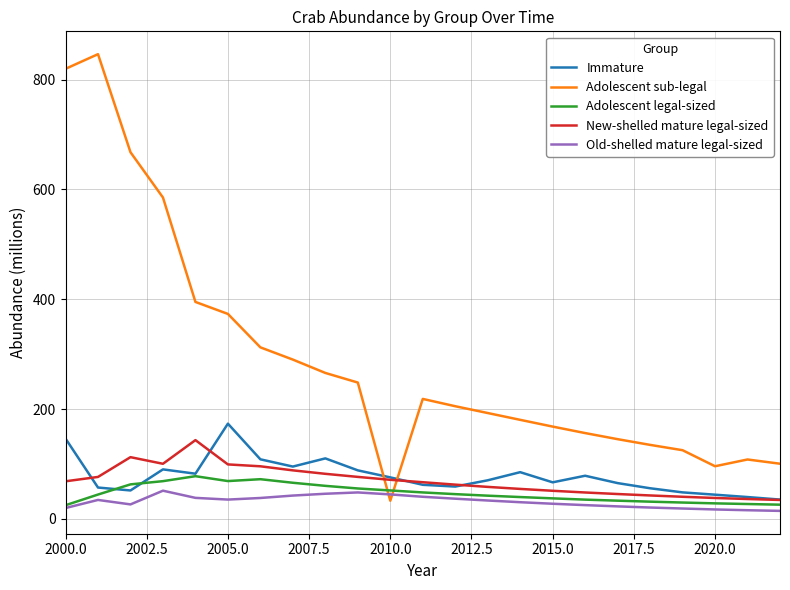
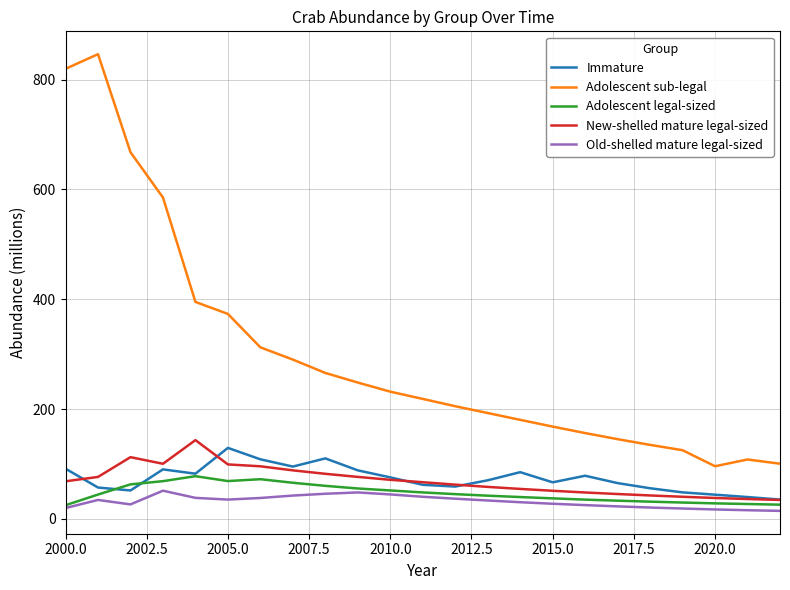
  {
    "Immature": {
-     "2000.0": 150,
-     "2005.0": 170,
+     "2000.0": 90,
+     "2005.0": 130,
      "2015.0": 70,
      "2020.0": 40
    },
    "Adolescent sub-legal": {
      "2000.0": 820,
      "2005.0": 370,
-     "2010.0": 30,
+     "2010.0": 230,
      "2015.0": 170,
      "2020.0": 100
    },
    "Adolescent legal-sized": {
      "2000.0": 20,
      "2005.0": 70,
      "2010.0": 50,
      "2015.0": 40,
      "2020.0": 30
    },
    "New-shelled mature legal-sized": {
      "2000.0": 70,
      "2005.0": 100,
      "2015.0": 50,
      "2020.0": 40
    },
    "Old-shelled mature legal-sized": {
      "2000.0": 20,
      "2005.0": 40,
      "2010.0": 40,
      "2015.0": 30,
      "2020.0": 20
    }
  }
